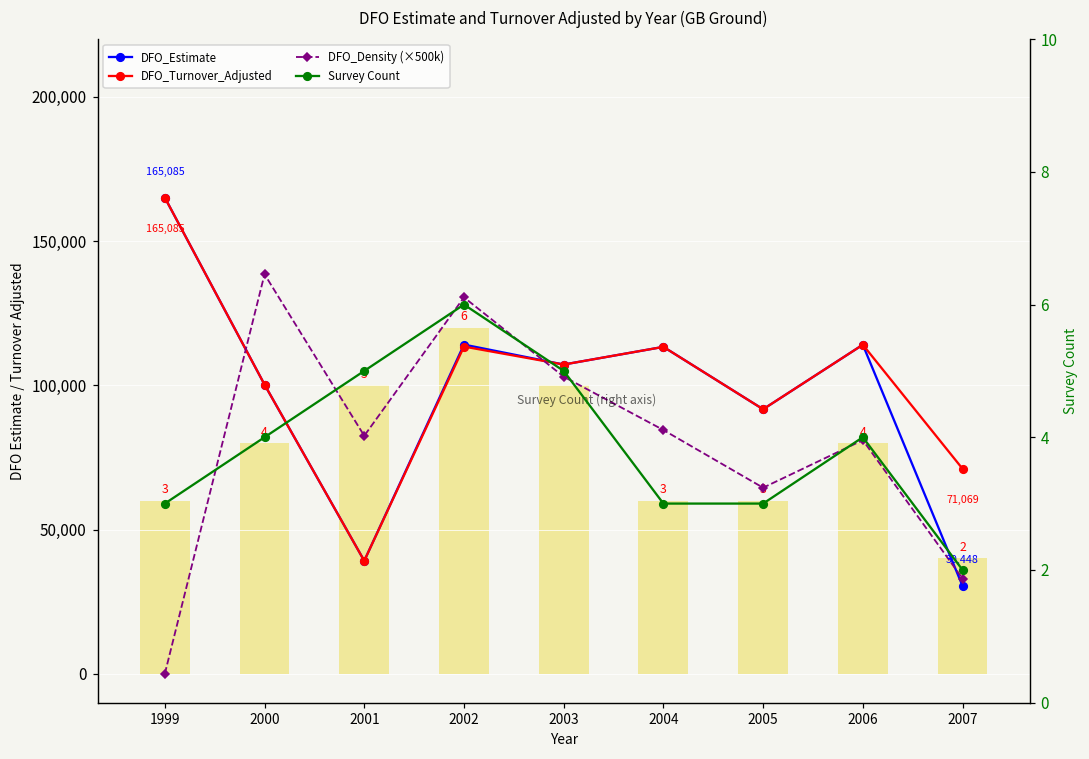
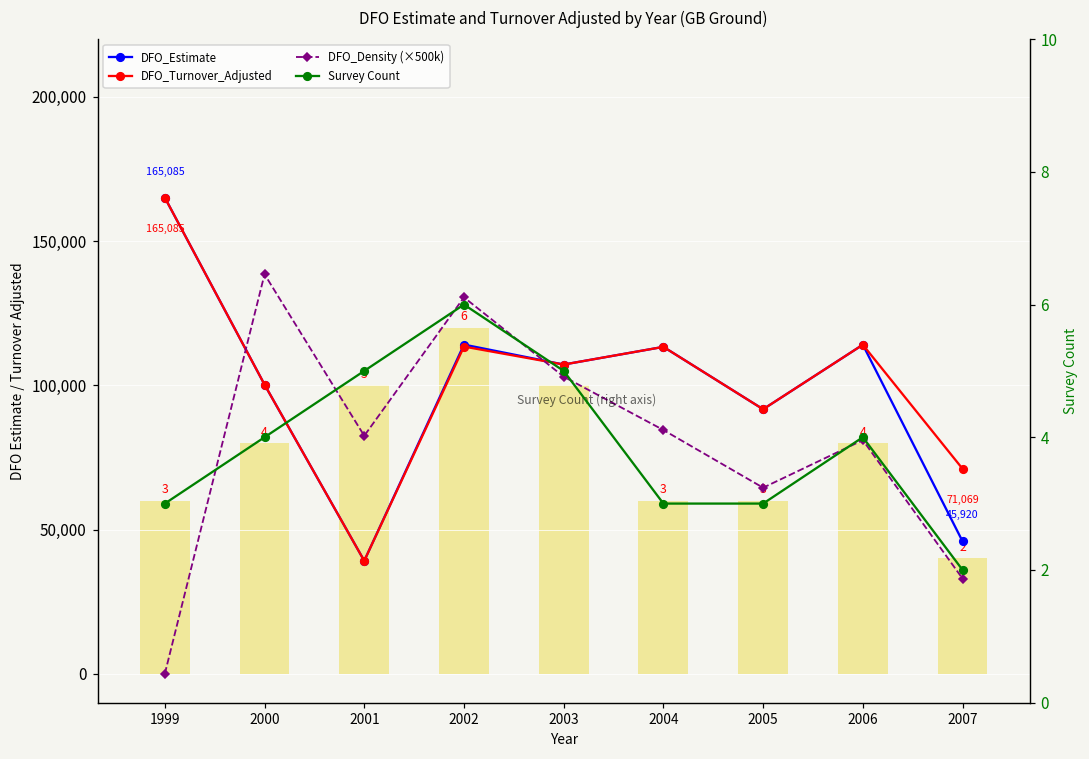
  {
    "DFO_Estimate": {
-     "2007": "30,448"
+     "2007": "45,920"
    },
    "DFO_Turnover_Adjusted": {
      "2007": "71,069"
    },
    "Survey Count": {
      "1999": "3",
      "2000": "4",
      "2001": "5",
      "2002": "6",
      "2004": "3"
    }
  }
